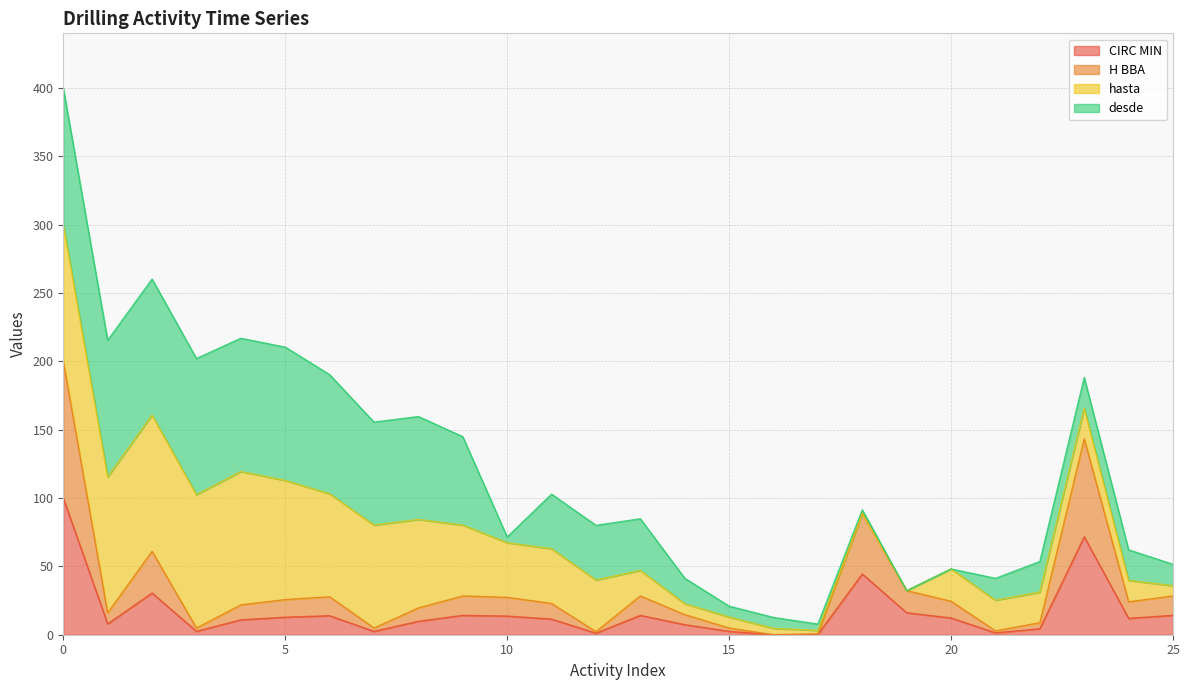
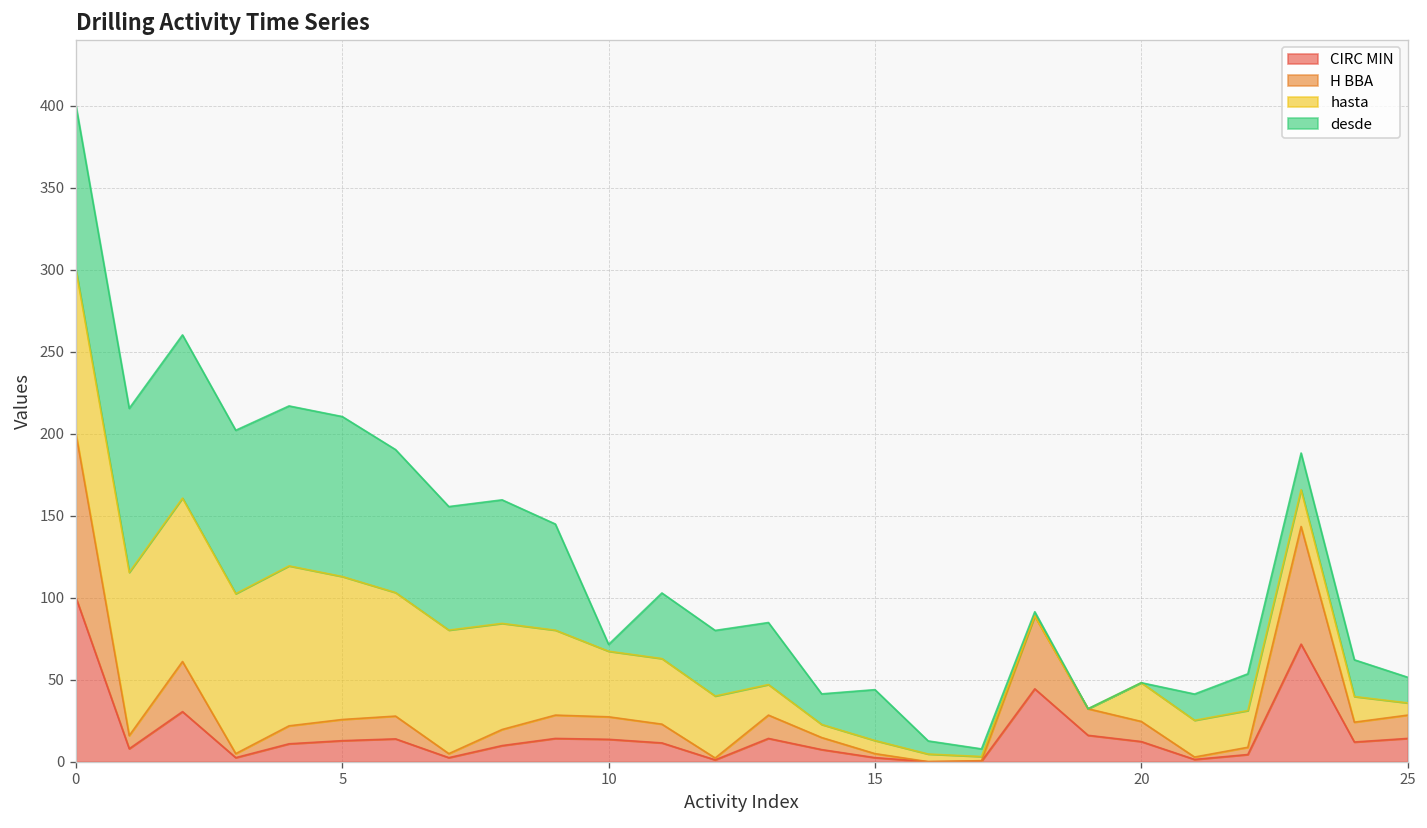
  {
    "hasta": {
      "0": 100,
      "5": 87,
      "10": 40,
      "15": 8,
      "25": 7
    },
    "desde": {
      "0": 100,
      "5": 98,
      "10": 4,
-     "15": 8,
+     "15": 31,
      "25": 16
    }
  }
